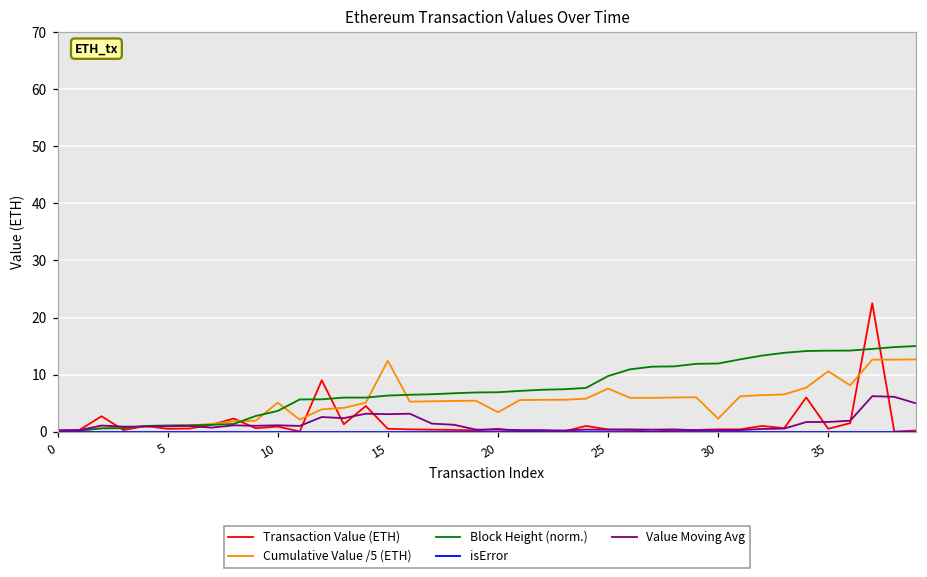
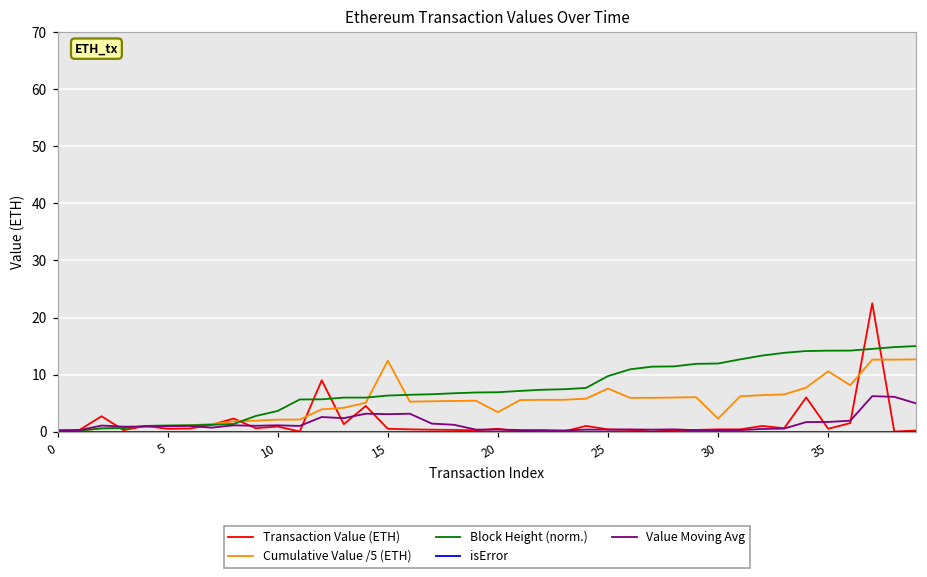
  {
    "Transaction Value (ETH)": {
      "15": 1,
      "35": 1
    },
    "Cumulative Value /5 (ETH)": {
-     "10": 5,
+     "10": 2,
      "15": 12,
      "20": 3,
      "25": 8,
      "30": 2,
      "35": 11
    },
    "Block Height (norm.)": {
      "10": 4,
      "15": 6,
      "20": 7,
      "25": 10,
      "30": 12,
      "35": 14
    },
    "isError": {
      "5": 0,
      "10": 0,
      "15": 0,
      "35": 0
    },
    "Value Moving Avg": {
      "15": 3,
      "35": 2
    }
  }
